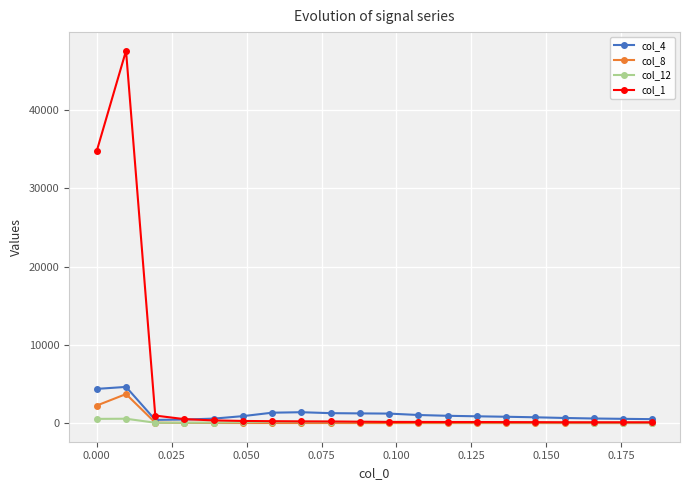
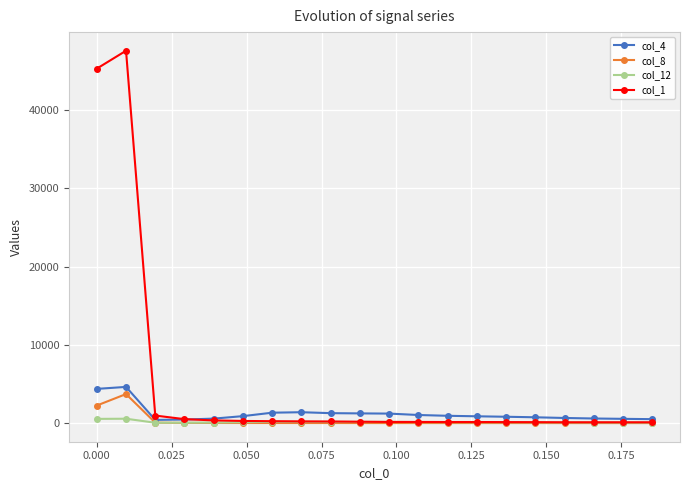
  {
    "col_4": {
      "0.000": 4000
    },
    "col_8": {
      "0.000": 2000
    },
    "col_12": {
      "0.000": 1000
    },
    "col_1": {
-     "0.000": 35000
+     "0.000": 45000
    }
  }
